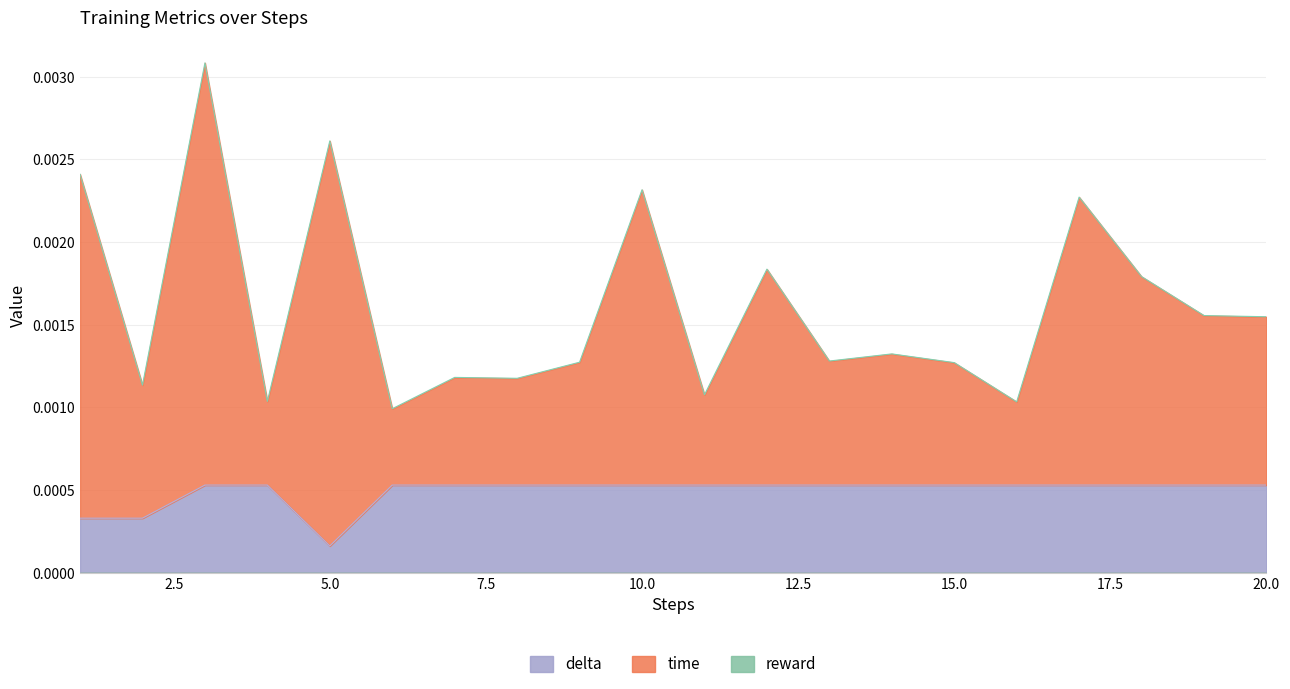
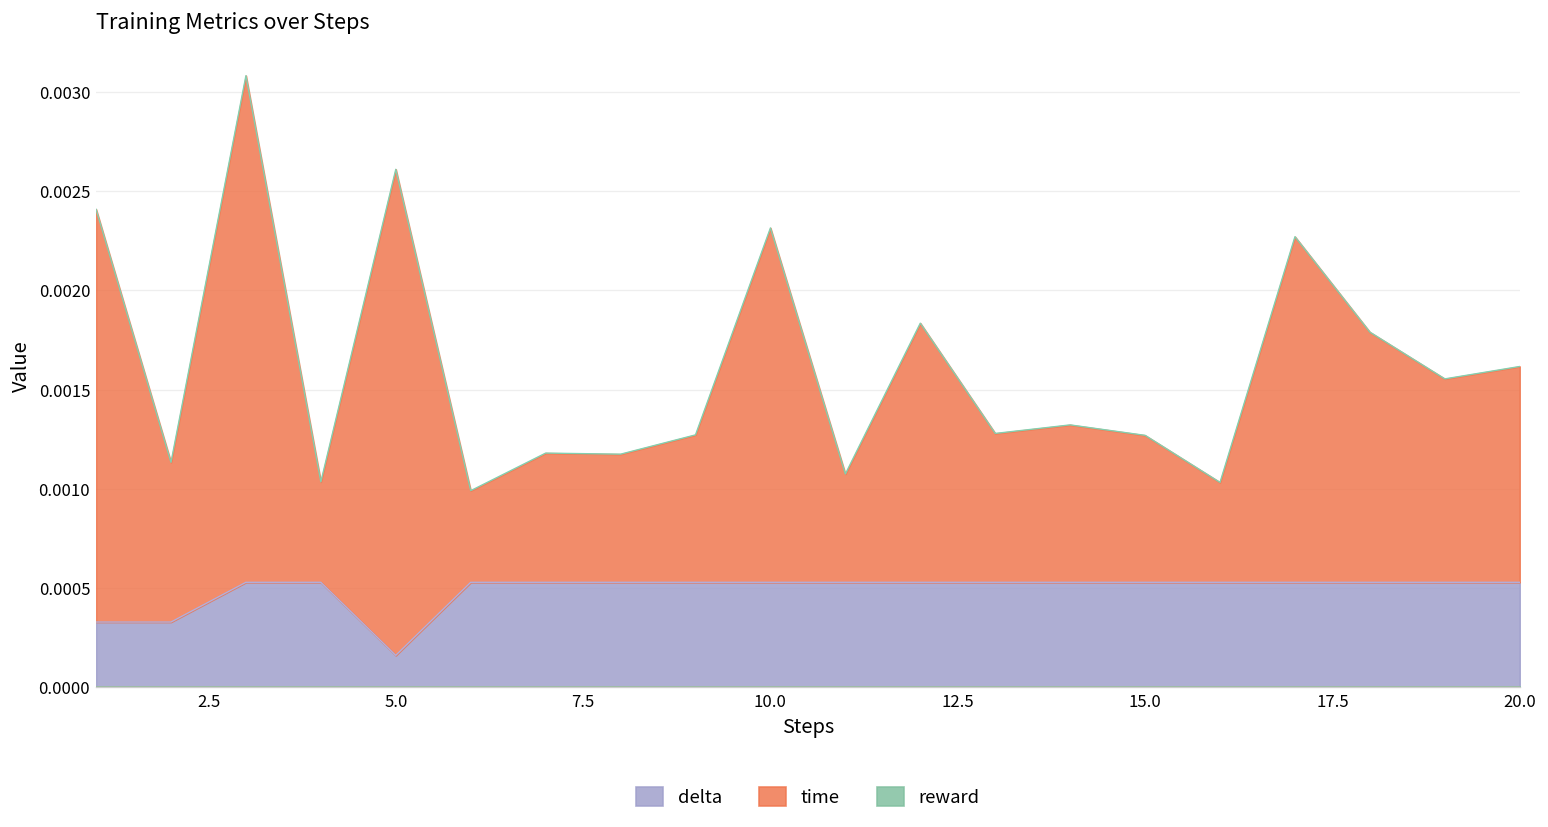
  {
    "delta": {
      "5.0": 0.00016,
      "10.0": 0.00053,
      "15.0": 0.00053,
      "20.0": 0.00053
    },
    "time": {
      "5.0": 0.00245,
      "10.0": 0.00179,
      "15.0": 0.00074,
-     "20.0": 0.00102
+     "20.0": 0.00109
    },
    "reward": {
      "5.0": 0.00000,
      "10.0": 0.00000,
      "15.0": 0.00000,
      "20.0": 0.00000
    }
  }
